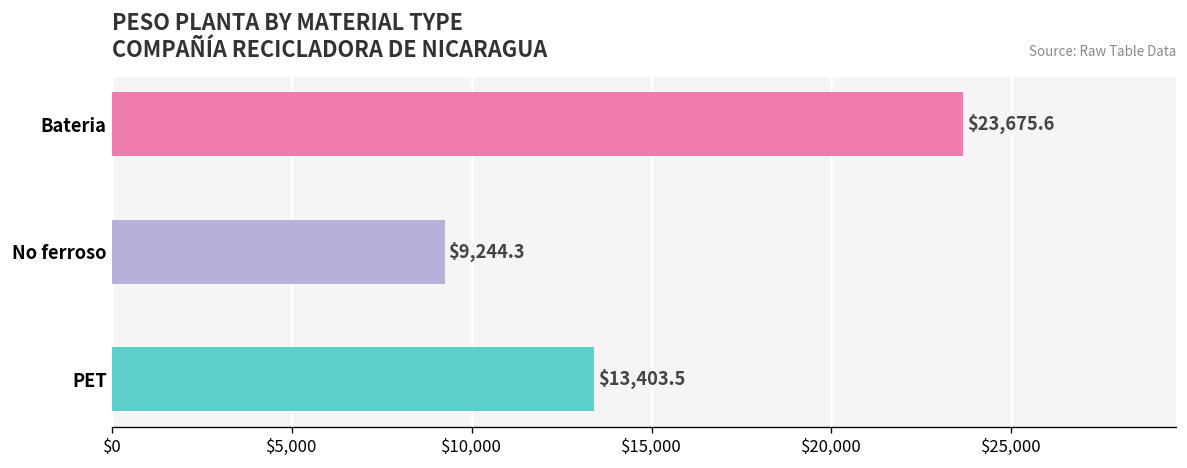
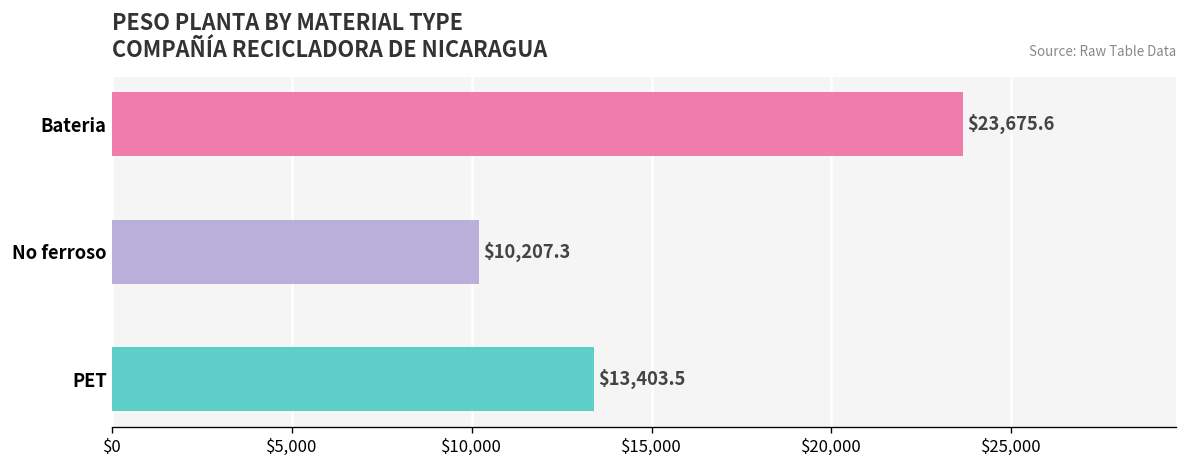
  {
    "Bateria": "$23,675.6",
-   "No ferroso": "$9,244.3",
+   "No ferroso": "$10,207.3",
    "PET": "$13,403.5"
  }
